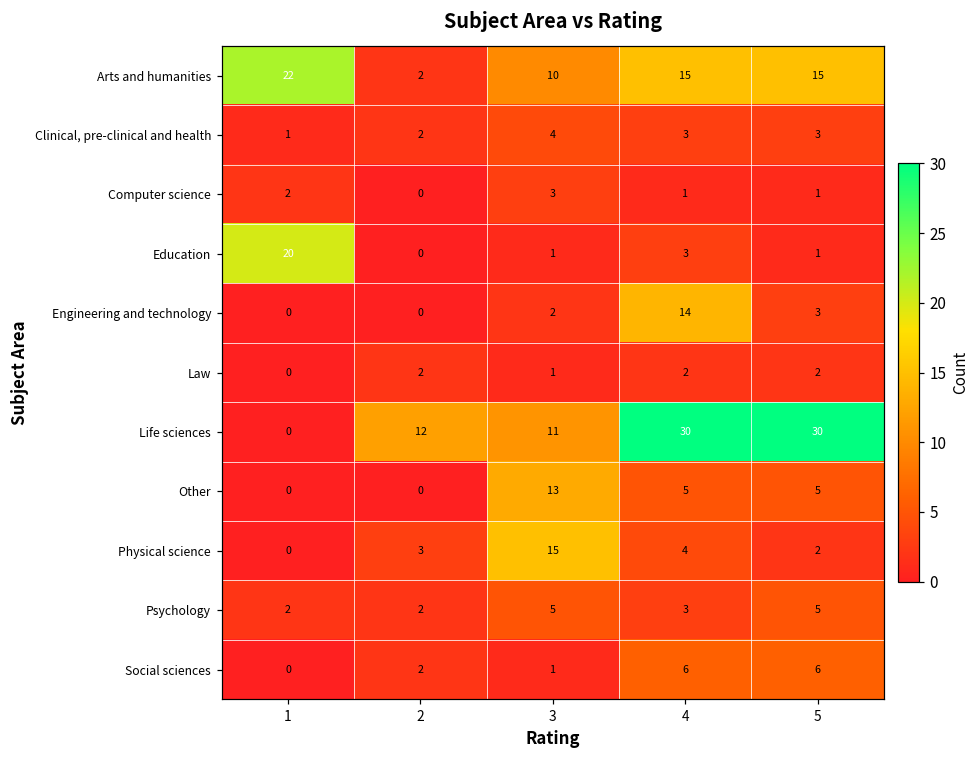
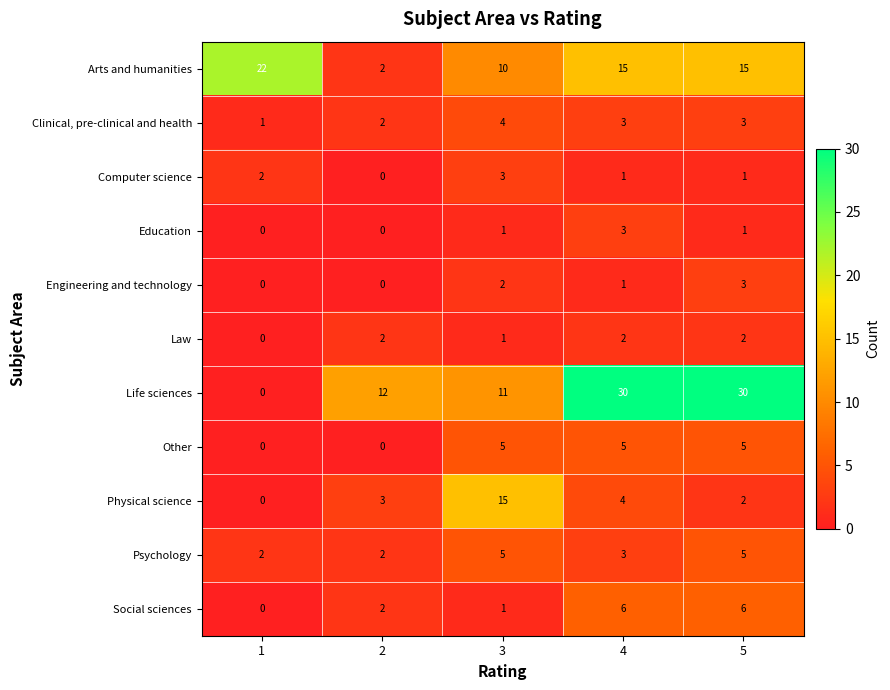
  {
    "Arts and humanities": {
      "1": 22,
      "2": 2,
      "3": 10,
      "4": 15,
      "5": 15
    },
    "Clinical, pre-clinical and health": {
      "1": 1,
      "2": 2,
      "3": 4,
      "4": 3,
      "5": 3
    },
    "Computer science": {
      "1": 2,
      "2": 0,
      "3": 3,
      "4": 1,
      "5": 1
    },
    "Education": {
-     "1": 20,
+     "1": 0,
      "2": 0,
      "3": 1,
      "4": 3,
      "5": 1
    },
    "Engineering and technology": {
      "1": 0,
      "2": 0,
      "3": 2,
-     "4": 14,
+     "4": 1,
      "5": 3
    },
    "Law": {
      "1": 0,
      "2": 2,
      "3": 1,
      "4": 2,
      "5": 2
    },
    "Life sciences": {
      "1": 0,
      "2": 12,
      "3": 11,
      "4": 30,
      "5": 30
    },
    "Other": {
      "1": 0,
      "2": 0,
-     "3": 13,
+     "3": 5,
      "4": 5,
      "5": 5
    },
    "Physical science": {
      "1": 0,
      "2": 3,
      "3": 15,
      "4": 4,
      "5": 2
    },
    "Psychology": {
      "1": 2,
      "2": 2,
      "3": 5,
      "4": 3,
      "5": 5
    },
    "Social sciences": {
      "1": 0,
      "2": 2,
      "3": 1,
      "4": 6,
      "5": 6
    }
  }
